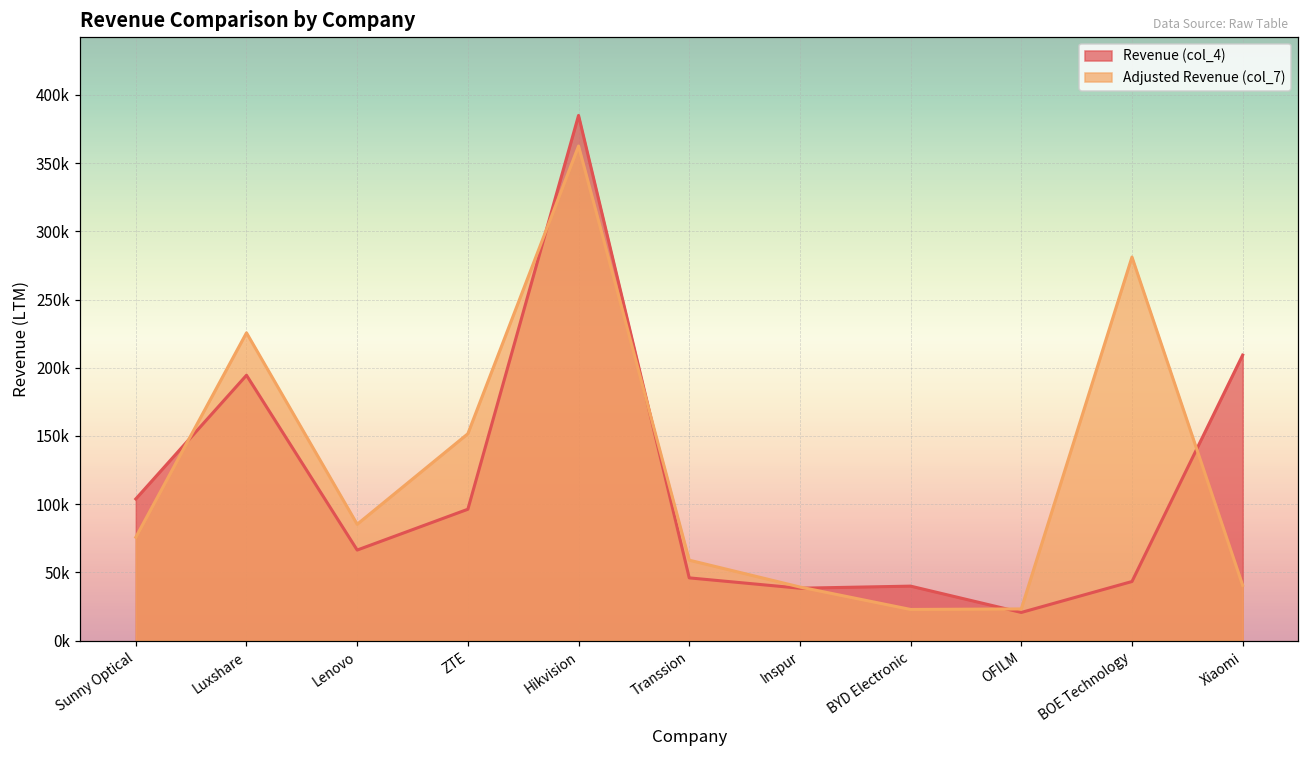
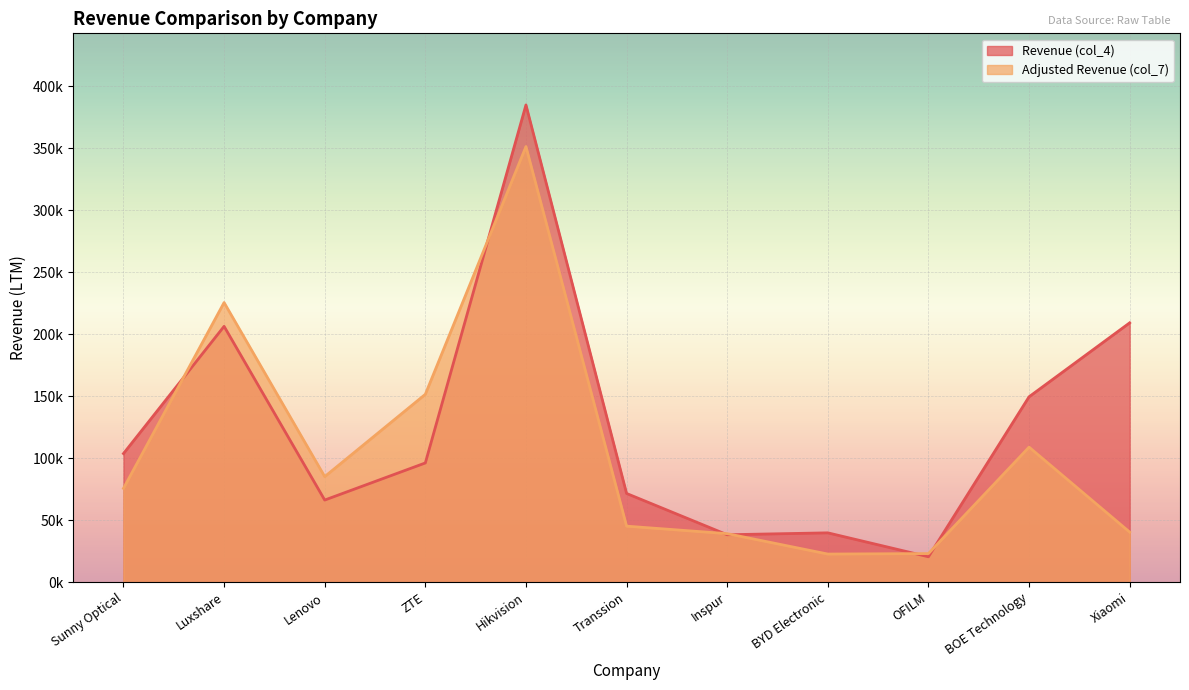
  {
    "Revenue (col_4)": {
      "Sunny Optical": 104000,
-     "Luxshare": 194000,
+     "Luxshare": 206000,
      "Lenovo": 66000,
      "ZTE": 96000,
      "Hikvision": 385000,
-     "Transsion": 46000,
+     "Transsion": 72000,
      "BYD Electronic": 40000,
      "OFILM": 21000,
-     "BOE Technology": 43000,
+     "BOE Technology": 150000,
      "Xiaomi": 209000
    },
    "Adjusted Revenue (col_7)": {
      "Sunny Optical": 76000,
      "Luxshare": 226000,
      "Lenovo": 85000,
      "ZTE": 152000,
-     "Hikvision": 363000,
-     "Transsion": 59000,
+     "Hikvision": 351000,
+     "Transsion": 45000,
      "BYD Electronic": 23000,
      "OFILM": 23000,
-     "BOE Technology": 281000,
+     "BOE Technology": 109000,
      "Xiaomi": 40000
    }
  }
